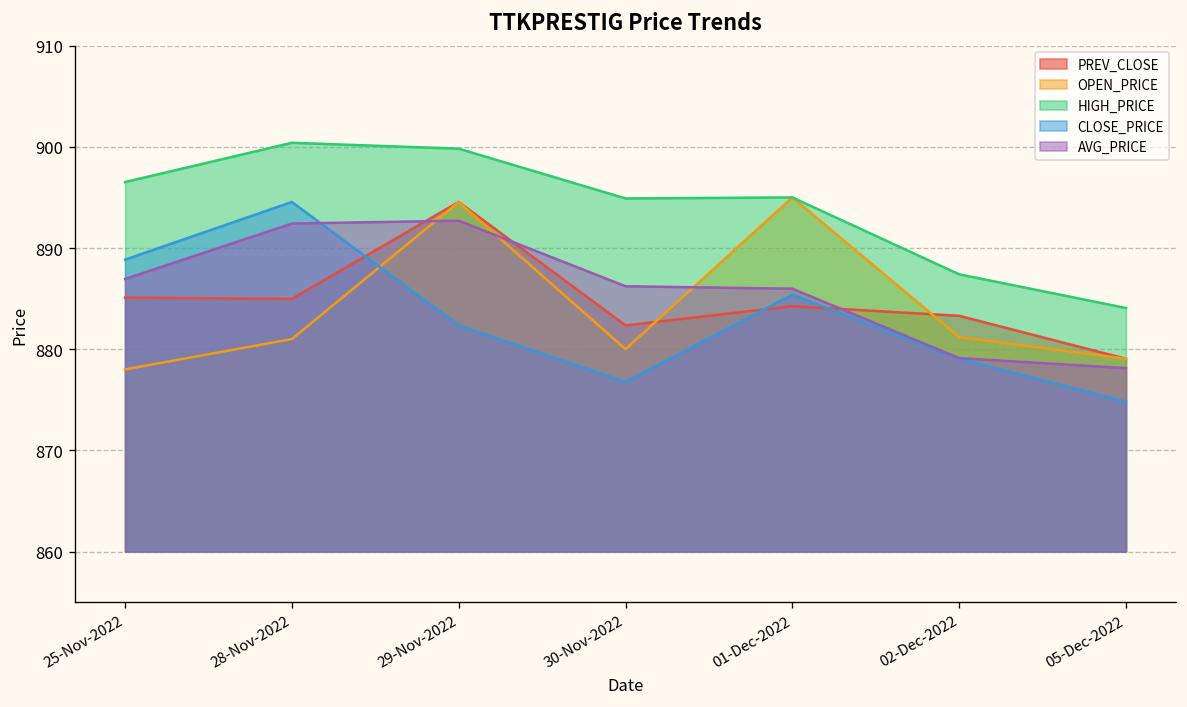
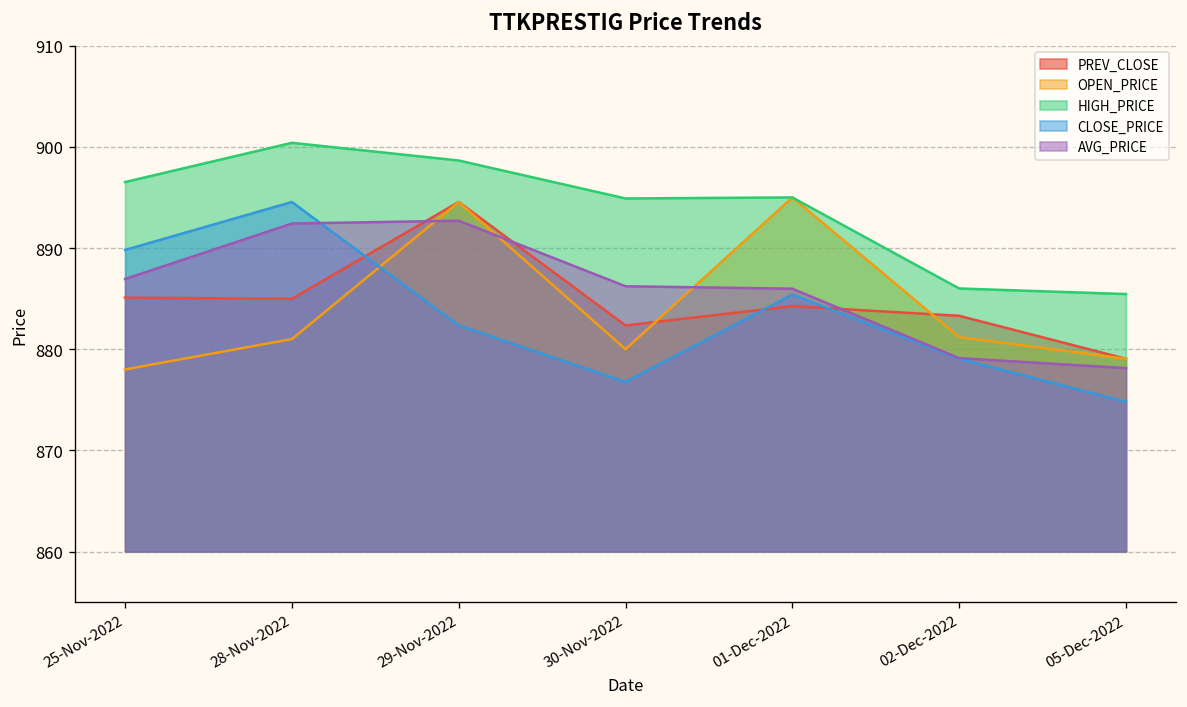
  {
    "PREV_CLOSE": {
      "25-Nov-2022": 885,
      "28-Nov-2022": 885,
      "30-Nov-2022": 882,
      "01-Dec-2022": 884,
      "02-Dec-2022": 883
    },
    "OPEN_PRICE": {
      "25-Nov-2022": 878,
      "28-Nov-2022": 881,
      "30-Nov-2022": 880,
      "02-Dec-2022": 881
    },
    "HIGH_PRICE": {
      "25-Nov-2022": 897,
      "28-Nov-2022": 900,
-     "29-Nov-2022": 900,
+     "29-Nov-2022": 899,
      "30-Nov-2022": 895,
-     "02-Dec-2022": 887,
-     "05-Dec-2022": 884
+     "02-Dec-2022": 886,
+     "05-Dec-2022": 885
    },
    "CLOSE_PRICE": {
-     "25-Nov-2022": 889,
+     "25-Nov-2022": 890,
      "28-Nov-2022": 895,
      "29-Nov-2022": 882,
      "30-Nov-2022": 877,
      "01-Dec-2022": 885,
      "05-Dec-2022": 875
    },
    "AVG_PRICE": {
      "25-Nov-2022": 887,
      "28-Nov-2022": 892,
      "29-Nov-2022": 893,
      "30-Nov-2022": 886,
      "01-Dec-2022": 886,
      "05-Dec-2022": 878
    }
  }
